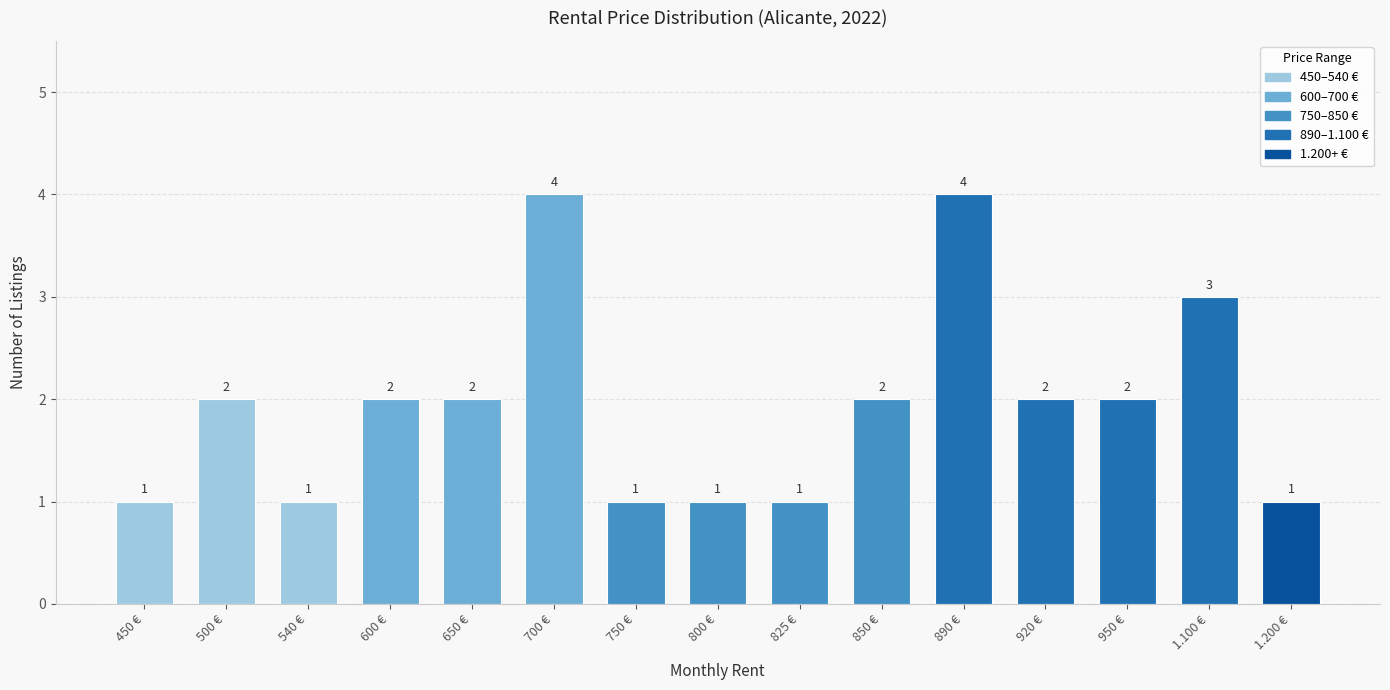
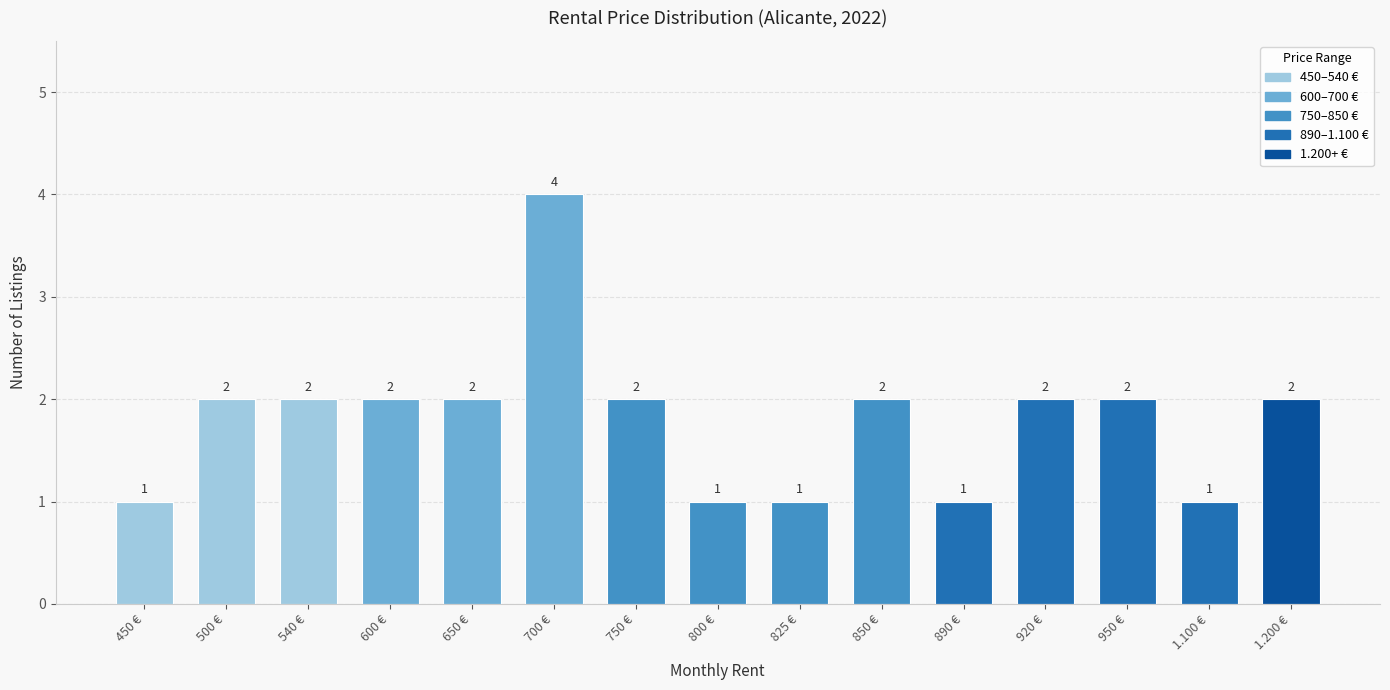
  {
    "450 €": 1,
    "500 €": 2,
-   "540 €": 1,
+   "540 €": 2,
    "600 €": 2,
    "650 €": 2,
    "700 €": 4,
-   "750 €": 1,
+   "750 €": 2,
    "800 €": 1,
    "825 €": 1,
    "850 €": 2,
-   "890 €": 4,
+   "890 €": 1,
    "920 €": 2,
    "950 €": 2,
-   "1.100 €": 3,
-   "1.200 €": 1
+   "1.100 €": 1,
+   "1.200 €": 2
  }
